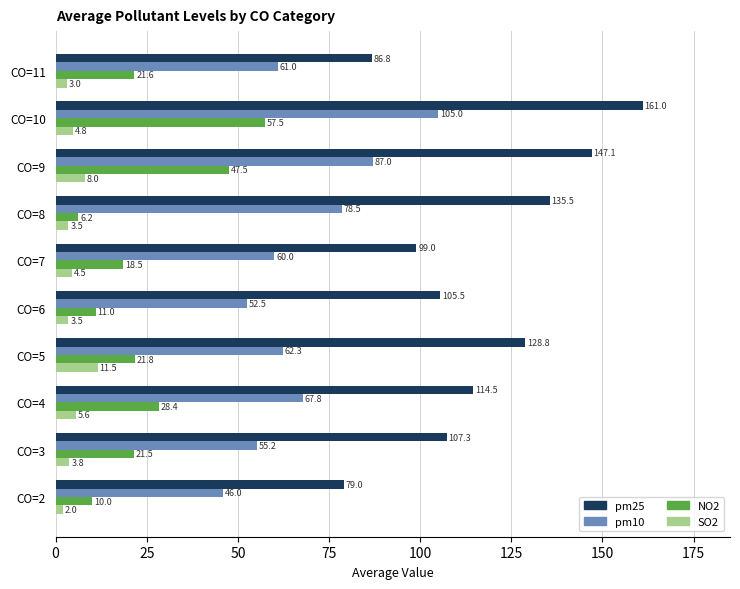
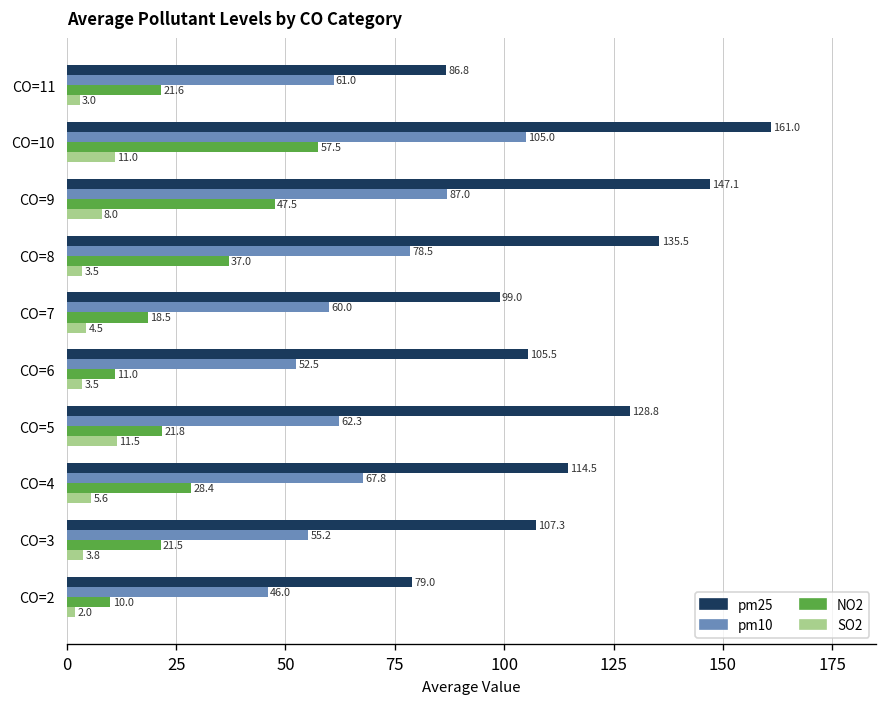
  {
    "pm25": {
      "CO=11": 86.8,
      "CO=10": 161.0,
      "CO=9": 147.1,
      "CO=8": 135.5,
      "CO=7": 99.0,
      "CO=6": 105.5,
      "CO=5": 128.8,
      "CO=4": 114.5,
      "CO=3": 107.3,
      "CO=2": 79.0
    },
    "pm10": {
      "CO=11": 61.0,
      "CO=10": 105.0,
      "CO=9": 87.0,
      "CO=8": 78.5,
      "CO=7": 60.0,
      "CO=6": 52.5,
      "CO=5": 62.3,
      "CO=4": 67.8,
      "CO=3": 55.2,
      "CO=2": 46.0
    },
    "NO2": {
      "CO=11": 21.6,
      "CO=10": 57.5,
      "CO=9": 47.5,
-     "CO=8": 6.2,
+     "CO=8": 37.0,
      "CO=7": 18.5,
      "CO=6": 11.0,
      "CO=5": 21.8,
      "CO=4": 28.4,
      "CO=3": 21.5,
      "CO=2": 10.0
    },
    "SO2": {
      "CO=11": 3.0,
-     "CO=10": 4.8,
+     "CO=10": 11.0,
      "CO=9": 8.0,
      "CO=8": 3.5,
      "CO=7": 4.5,
      "CO=6": 3.5,
      "CO=5": 11.5,
      "CO=4": 5.6,
      "CO=3": 3.8,
      "CO=2": 2.0
    }
  }
